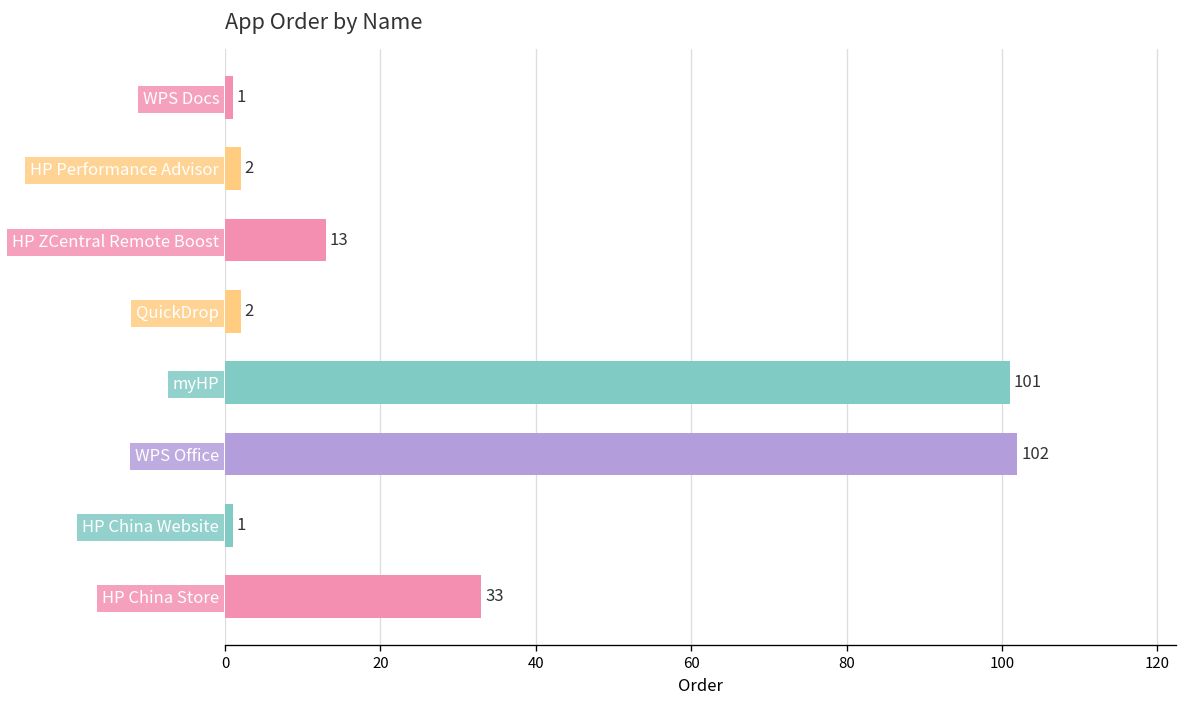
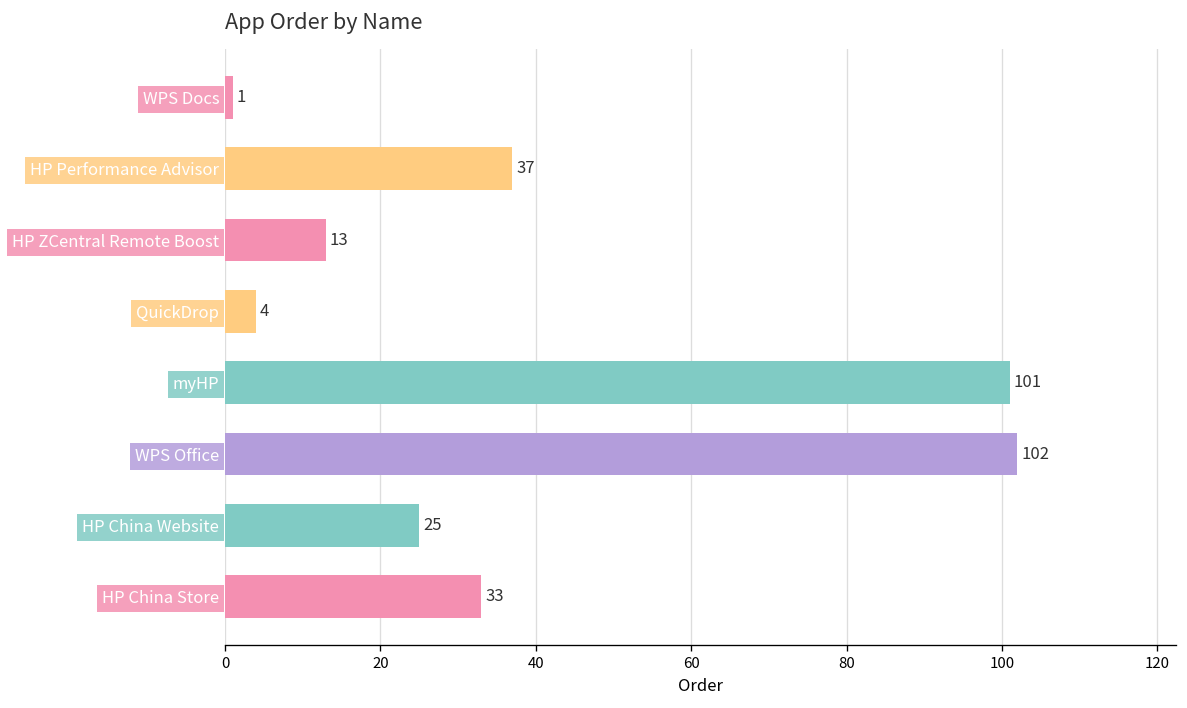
  {
    "WPS Docs": 1,
-   "HP Performance Advisor": 2,
+   "HP Performance Advisor": 37,
    "HP ZCentral Remote Boost": 13,
-   "QuickDrop": 2,
+   "QuickDrop": 4,
    "myHP": 101,
    "WPS Office": 102,
-   "HP China Website": 1,
+   "HP China Website": 25,
    "HP China Store": 33
  }
